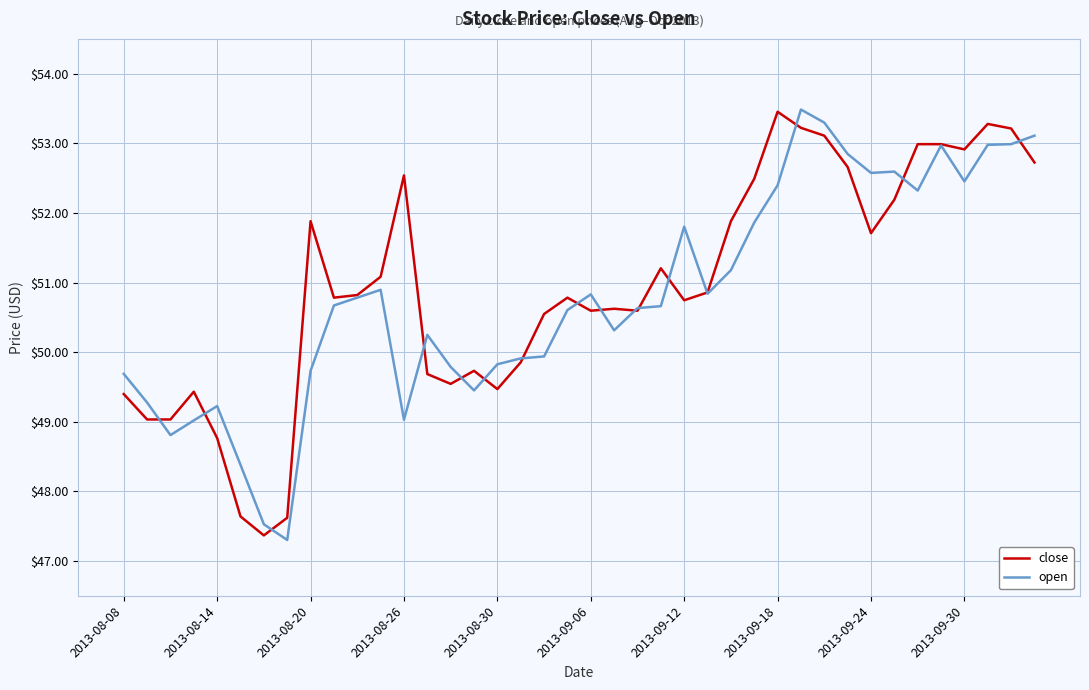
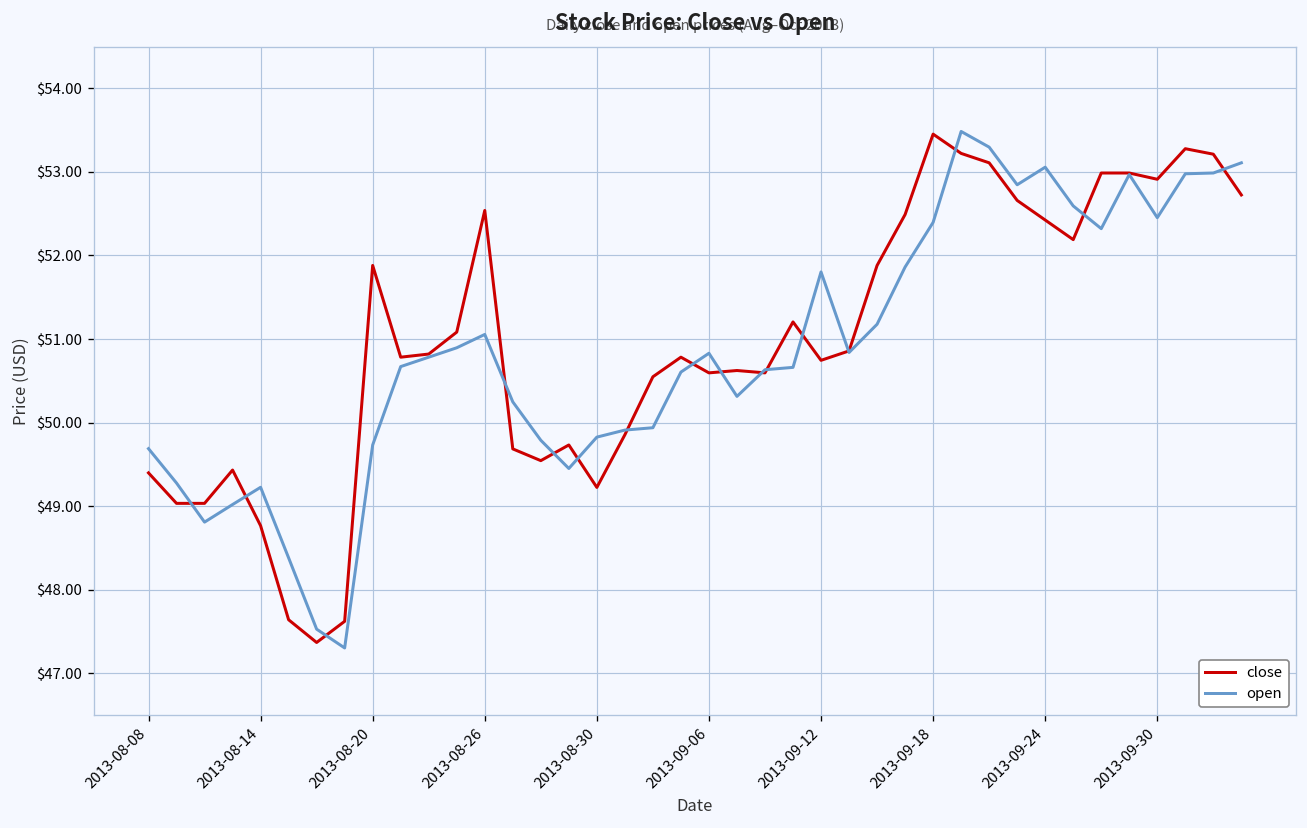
  {
    "close": {
      "2013-08-08": "$49.4",
      "2013-08-14": "$48.8",
      "2013-08-20": "$51.9",
      "2013-08-26": "$52.5",
-     "2013-08-30": "$49.5",
+     "2013-08-30": "$49.2",
      "2013-09-06": "$50.6",
      "2013-09-12": "$50.7",
      "2013-09-18": "$53.5",
-     "2013-09-24": "$51.7",
+     "2013-09-24": "$52.4",
      "2013-09-30": "$52.9"
    },
    "open": {
      "2013-08-08": "$49.7",
      "2013-08-14": "$49.2",
      "2013-08-20": "$49.7",
-     "2013-08-26": "$49.0",
+     "2013-08-26": "$51.1",
      "2013-08-30": "$49.8",
      "2013-09-06": "$50.8",
      "2013-09-12": "$51.8",
      "2013-09-18": "$52.4",
-     "2013-09-24": "$52.6",
+     "2013-09-24": "$53.1",
      "2013-09-30": "$52.5"
    }
  }
